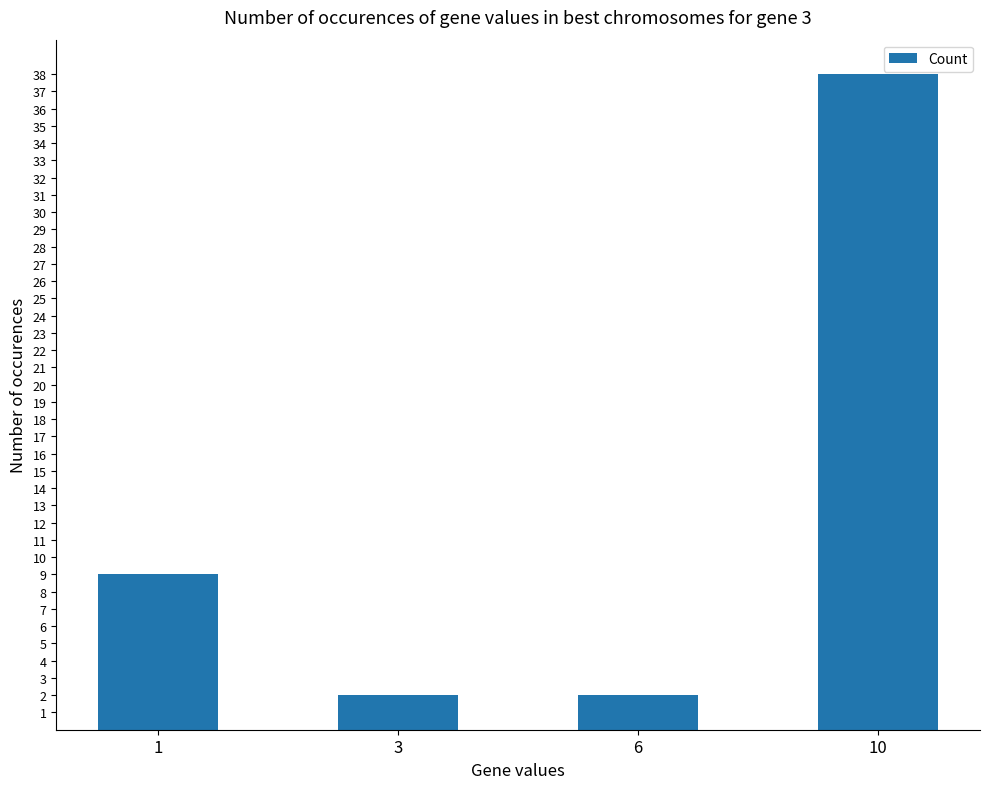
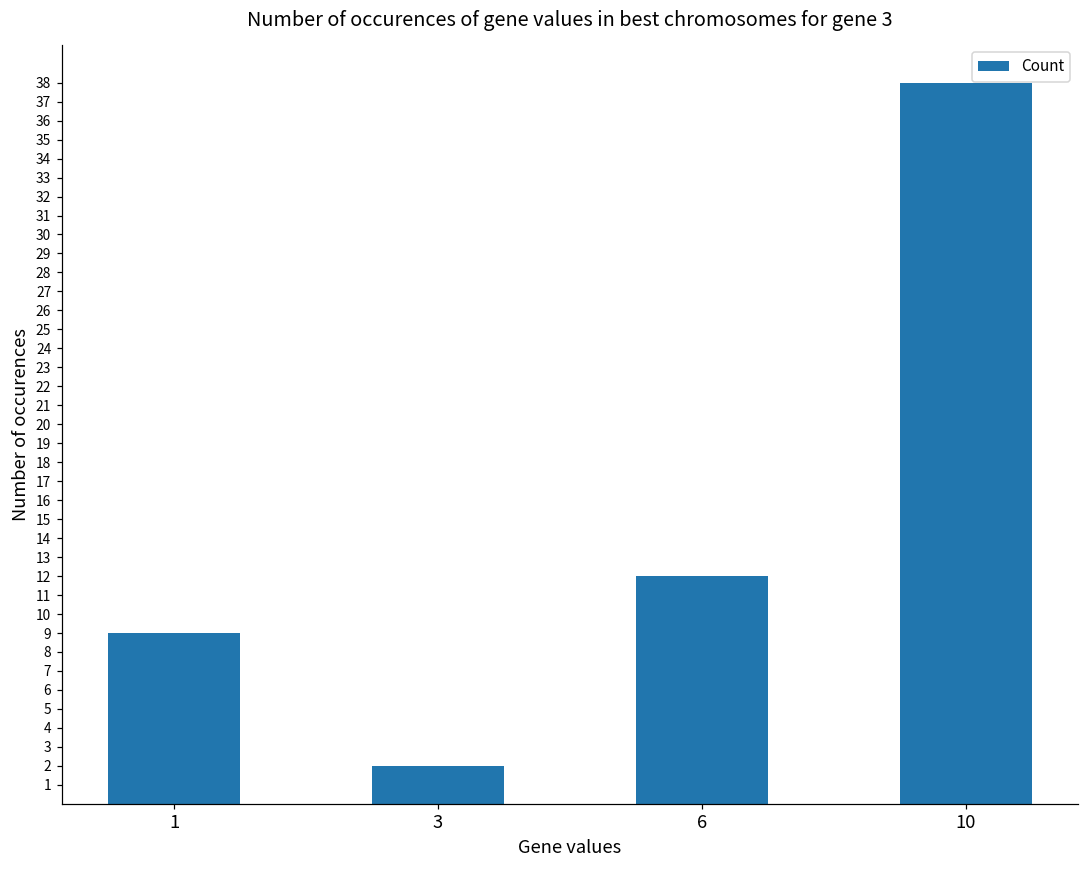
  {
    "1": 9,
    "3": 2,
-   "6": 2,
+   "6": 12,
    "10": 38
  }
